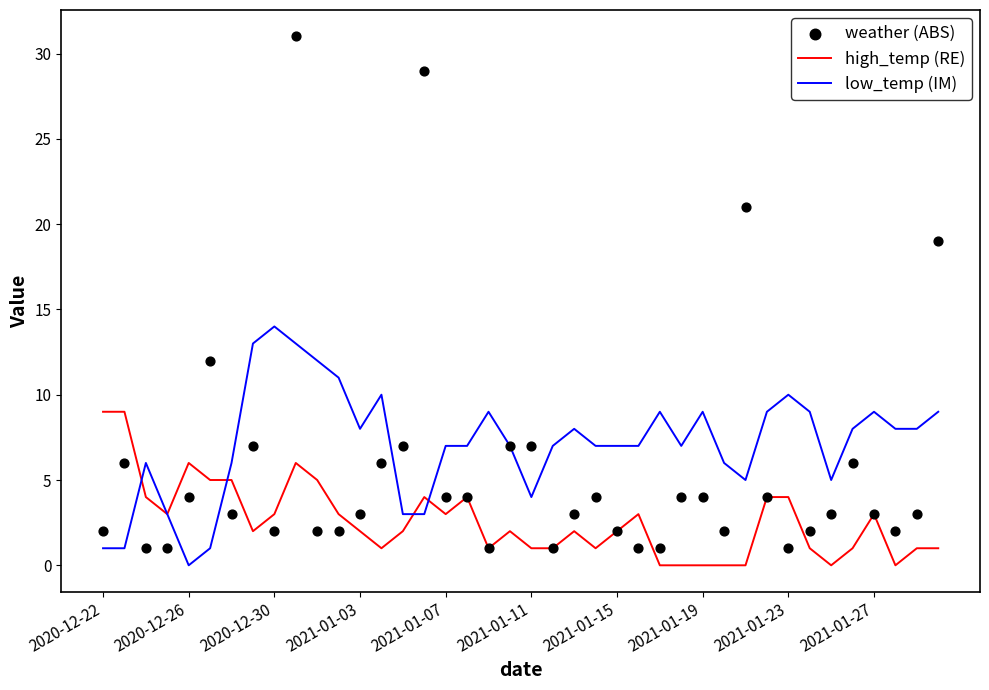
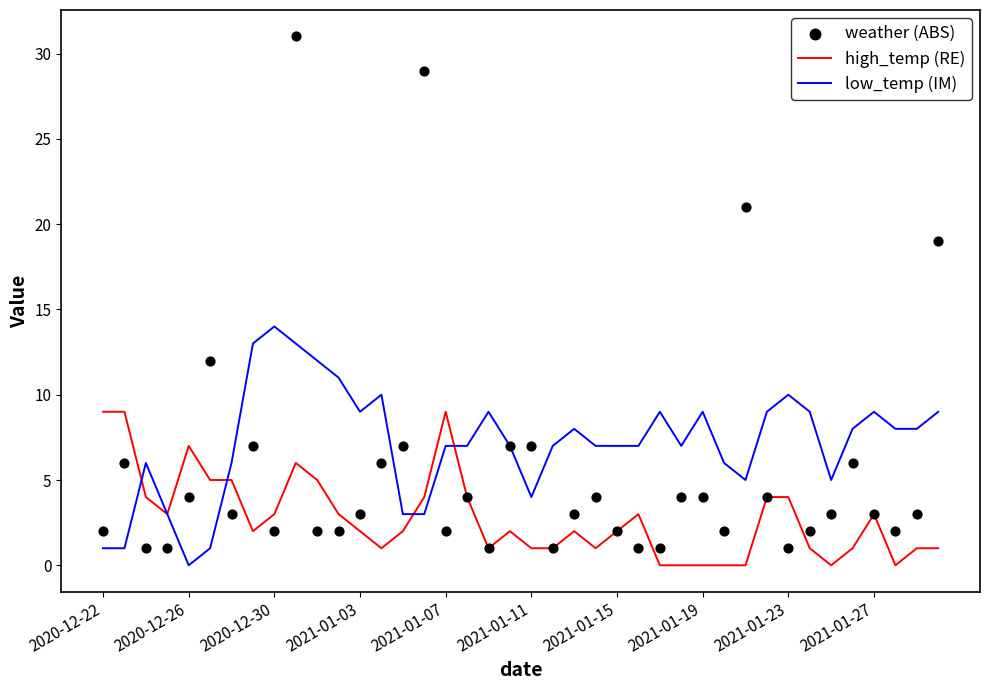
  {
    "high_temp (RE)": {
      "2020-12-22": 9,
-     "2020-12-26": 6,
+     "2020-12-26": 7,
      "2020-12-30": 3,
      "2021-01-03": 2,
-     "2021-01-07": 3,
+     "2021-01-07": 9,
      "2021-01-11": 1,
      "2021-01-19": 0,
      "2021-01-23": 4
    },
    "weather (ABS)": {
-     "2021-01-07": 4
+     "2021-01-07": 2
    },
    "low_temp (IM)": {
      "2020-12-22": 1,
      "2020-12-26": 0,
      "2020-12-30": 14,
-     "2021-01-03": 8,
+     "2021-01-03": 9,
      "2021-01-07": 7,
      "2021-01-11": 4,
      "2021-01-15": 7,
      "2021-01-19": 9,
      "2021-01-23": 10,
      "2021-01-27": 9
    }
  }
